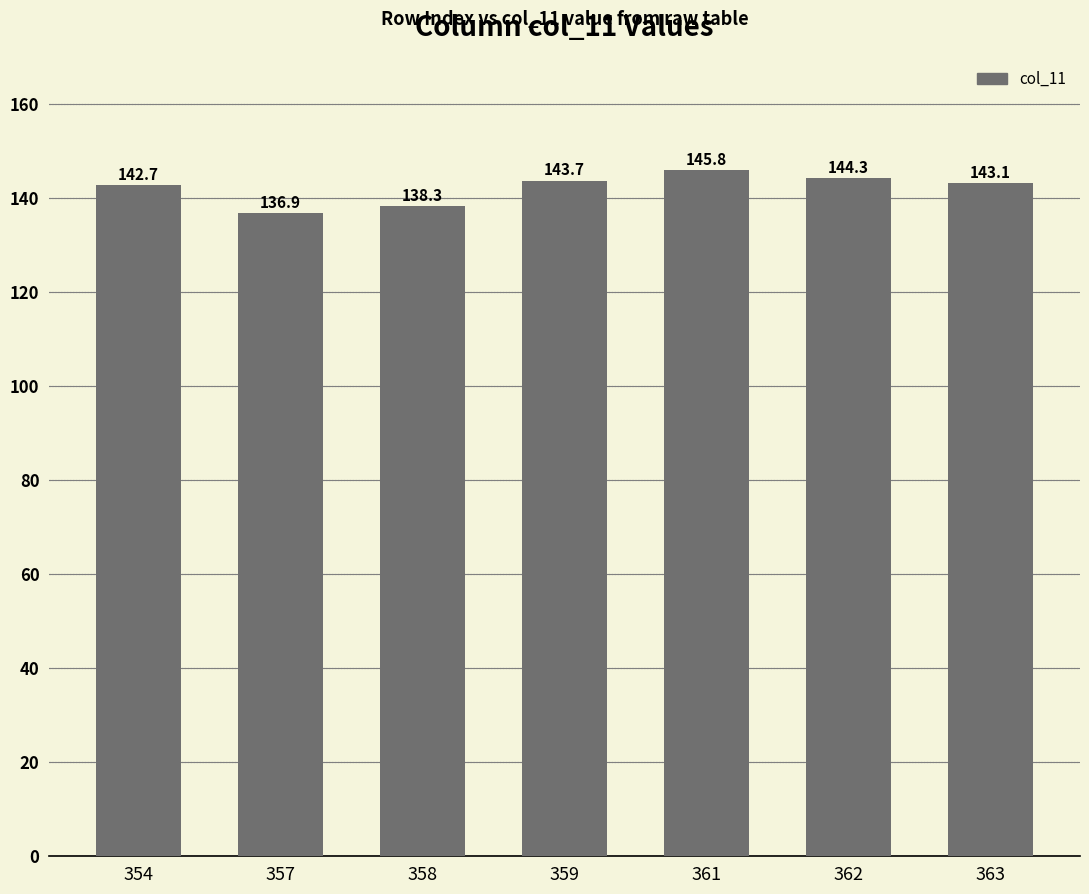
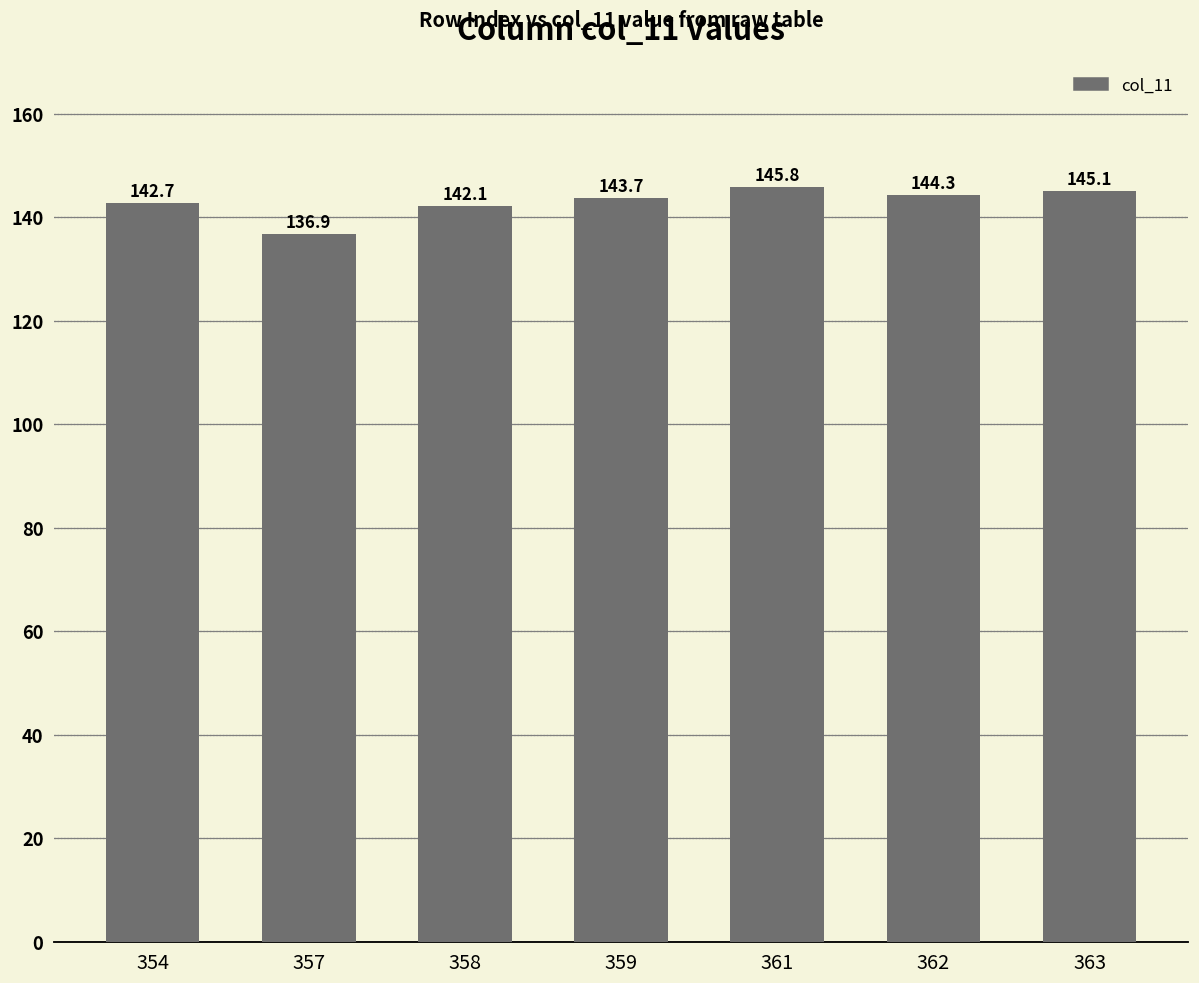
  {
    "354": 142.7,
    "357": 136.9,
-   "358": 138.3,
+   "358": 142.1,
    "359": 143.7,
    "361": 145.8,
    "362": 144.3,
-   "363": 143.1
+   "363": 145.1
  }
